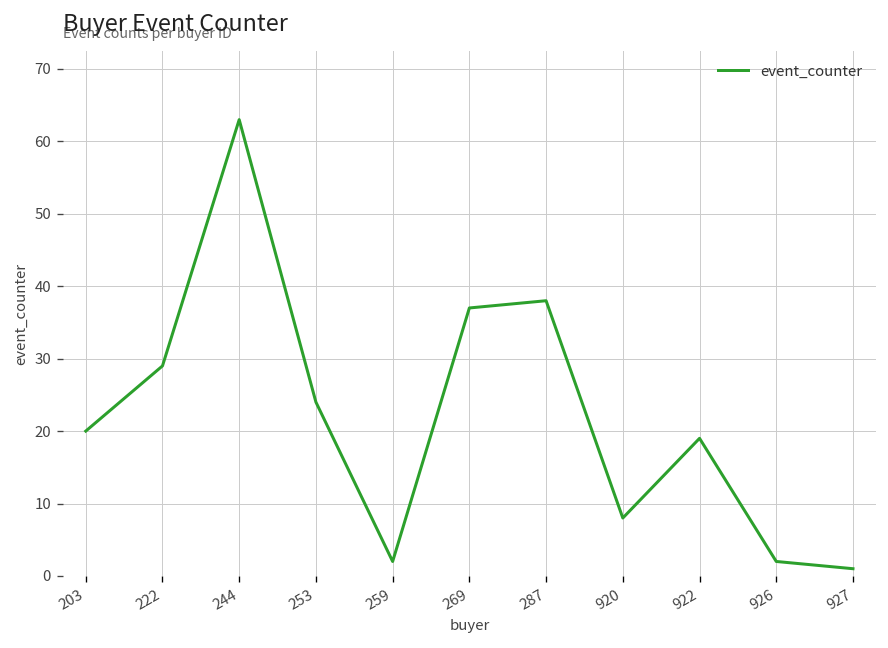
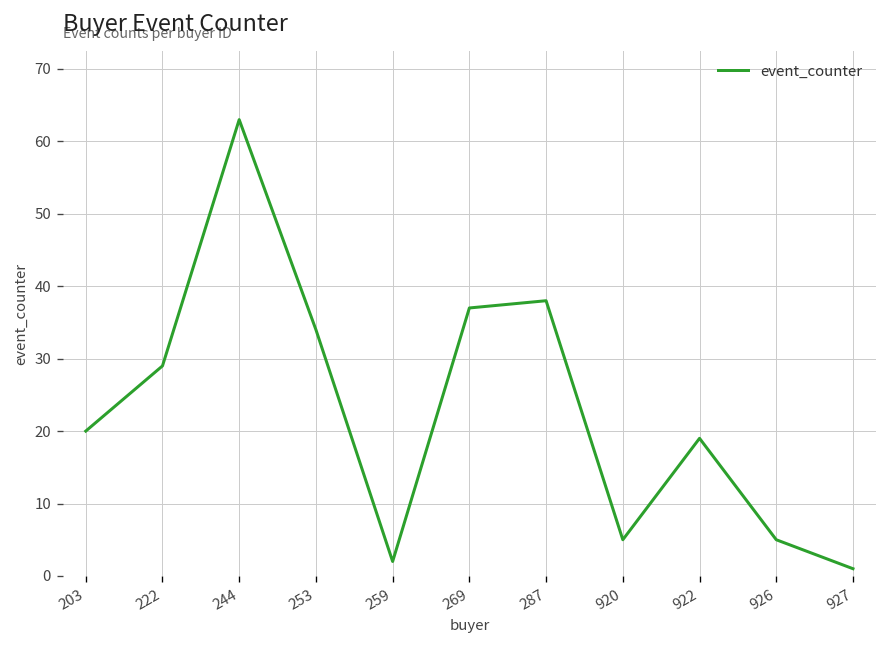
  {
    "203": 20,
    "222": 29,
    "244": 63,
-   "253": 24,
+   "253": 34,
    "259": 2,
    "269": 37,
    "287": 38,
-   "920": 8,
+   "920": 5,
    "922": 19,
-   "926": 2,
+   "926": 5,
    "927": 1
  }
